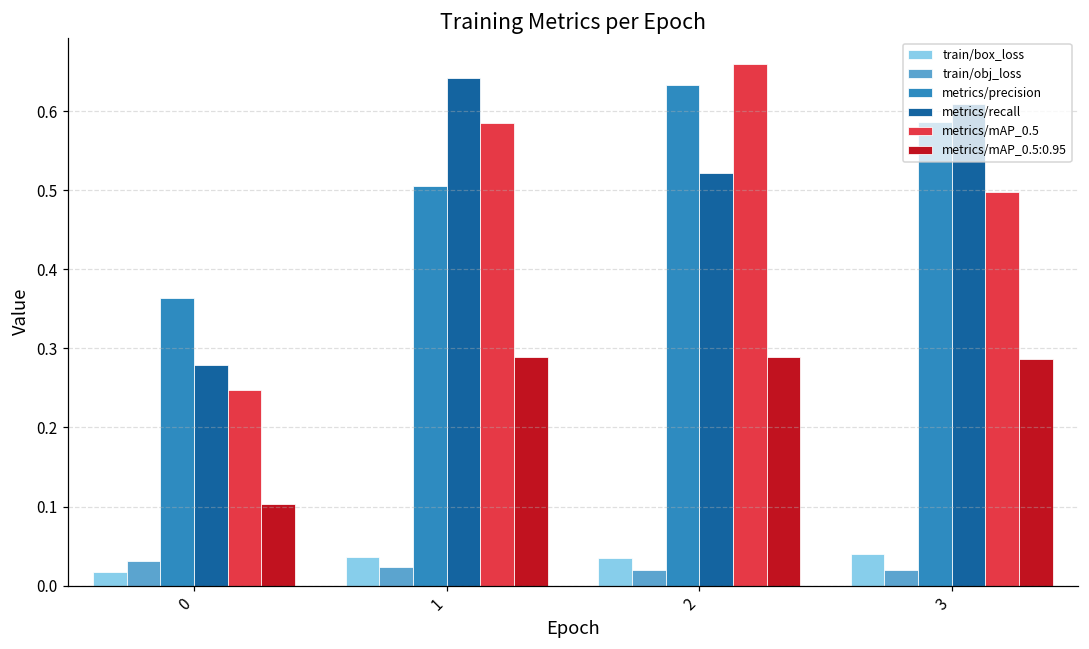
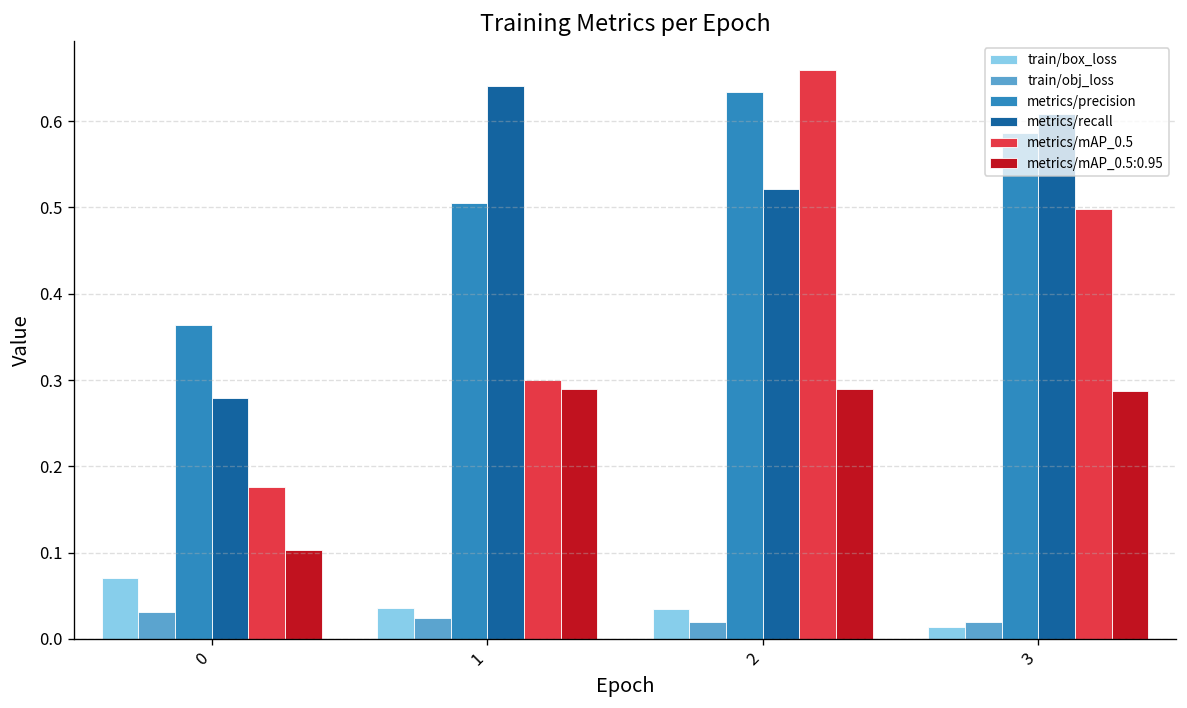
  {
    "train/box_loss": {
-     "0": 0.02,
+     "0": 0.07,
      "1": 0.04,
      "2": 0.03,
-     "3": 0.04
+     "3": 0.01
    },
    "metrics/mAP_0.5": {
-     "0": 0.25,
-     "1": 0.58,
+     "0": 0.18,
+     "1": 0.30,
      "2": 0.66,
      "3": 0.50
    },
    "metrics/mAP_0.5:0.95": {
      "0": 0.10,
      "1": 0.29,
      "2": 0.29,
      "3": 0.29
    }
  }
